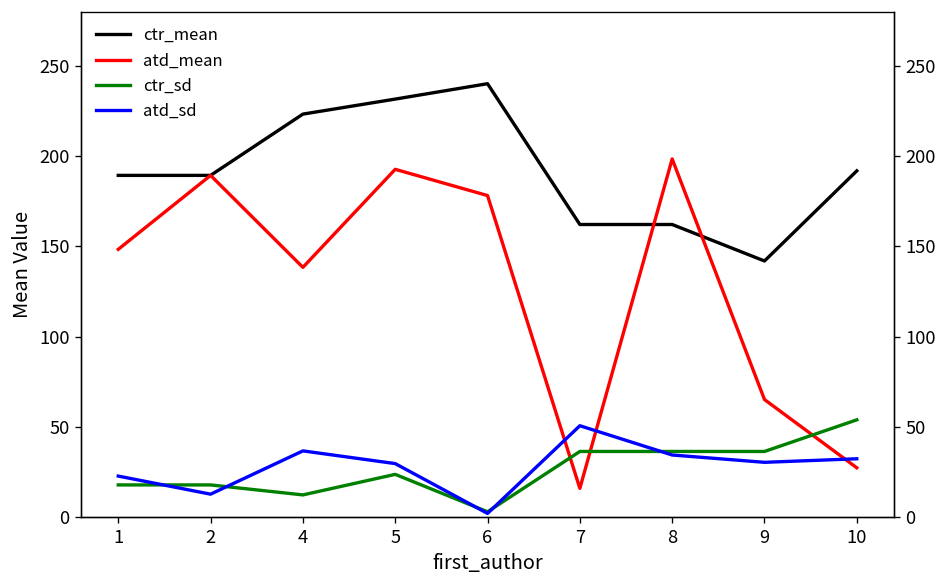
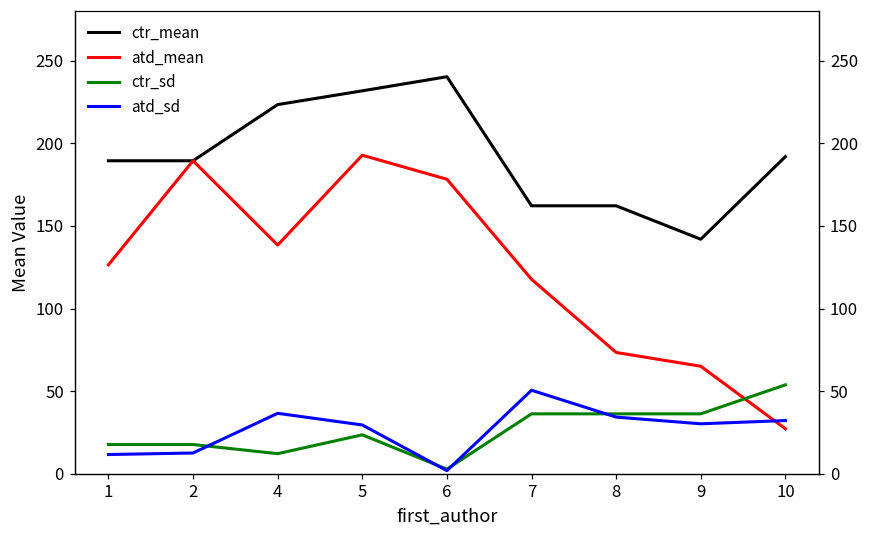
  {
    "ctr_mean": {
      "1": 189,
      "4": 223,
      "5": 232,
      "6": 240,
      "7": 162,
      "8": 162,
      "9": 142,
      "10": 192
    },
    "atd_mean": {
-     "1": 148,
+     "1": 126,
      "4": 138,
      "5": 193,
      "6": 178,
-     "7": 16,
-     "8": 199,
+     "7": 118,
+     "8": 73,
      "9": 65,
      "10": 27
    },
    "ctr_sd": {
      "1": 18,
      "2": 18,
      "4": 12,
      "5": 24,
      "7": 36,
      "8": 36,
      "9": 36,
      "10": 54
    },
    "atd_sd": {
-     "1": 23,
+     "1": 12,
      "2": 13,
      "4": 37,
      "5": 30,
      "7": 51,
      "8": 34,
      "9": 30,
      "10": 32
    }
  }
